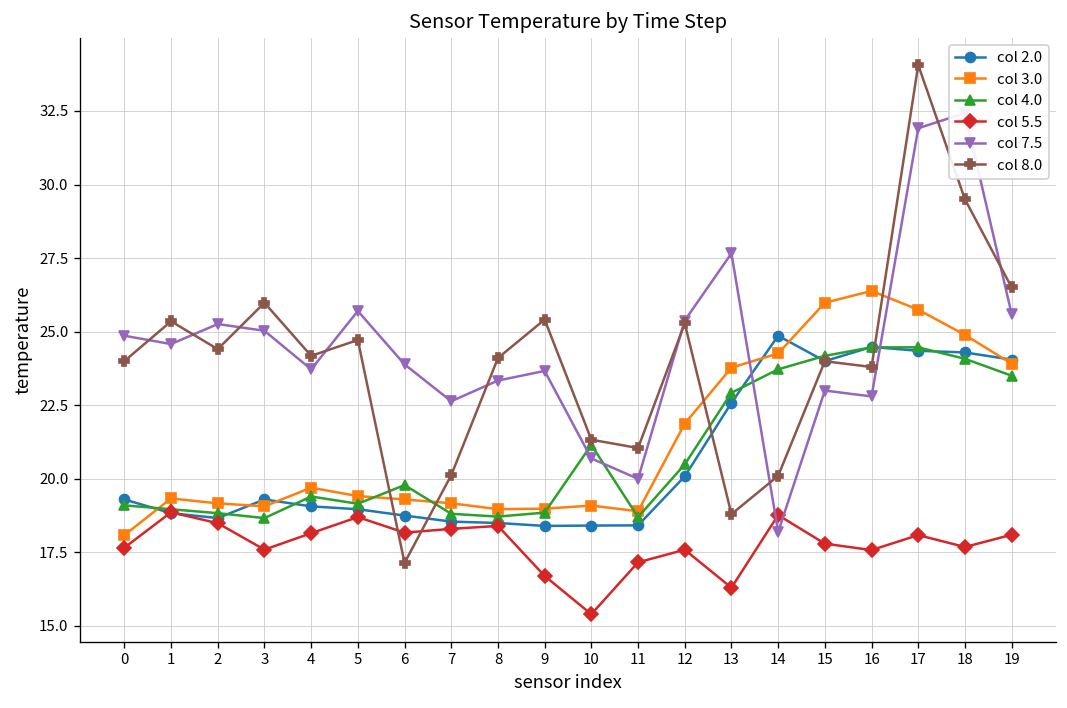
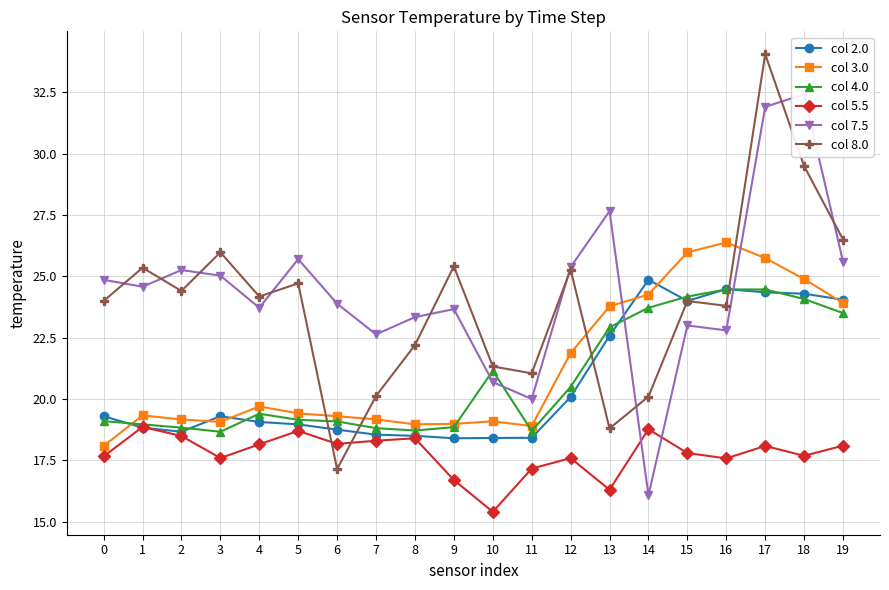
  {
    "col 2.0": {
      "0": 19.3,
      "2": 18.7,
      "3": 19.3,
      "4": 19.1,
      "5": 19.0,
      "6": 18.8,
      "7": 18.5,
      "9": 18.4,
      "10": 18.4,
      "11": 18.4,
      "12": 20.1,
      "13": 22.6,
      "14": 24.9,
      "17": 24.4,
      "18": 24.3,
      "19": 24.0
    },
    "col 3.0": {
      "0": 18.1,
      "1": 19.3,
      "2": 19.2,
      "3": 19.1,
      "4": 19.7,
      "5": 19.4,
      "6": 19.3,
      "7": 19.2,
      "8": 19.0,
      "9": 19.0,
      "10": 19.1,
      "11": 18.9,
      "12": 21.9,
      "13": 23.8,
      "14": 24.3,
      "15": 26.0,
      "16": 26.4,
      "17": 25.7,
      "18": 24.9,
      "19": 23.9
    },
    "col 4.0": {
      "0": 19.1,
      "2": 18.8,
      "3": 18.7,
      "4": 19.4,
      "5": 19.2,
-     "6": 19.8,
+     "6": 19.1,
      "7": 18.8,
      "8": 18.7,
      "9": 18.9,
      "10": 21.2,
      "11": 18.7,
      "12": 20.5,
      "13": 22.9,
      "14": 23.7,
      "15": 24.2,
      "17": 24.5,
      "18": 24.1,
      "19": 23.5
    },
    "col 5.5": {
      "0": 17.7,
      "2": 18.5,
      "3": 17.6,
      "4": 18.2,
      "5": 18.7,
      "6": 18.2,
      "7": 18.3,
      "9": 16.7,
      "10": 15.4,
      "11": 17.2,
      "12": 17.6,
      "13": 16.3,
      "14": 18.8,
      "15": 17.8,
      "16": 17.6,
      "17": 18.1,
      "18": 17.7,
      "19": 18.1
    },
    "col 7.5": {
      "0": 24.9,
      "1": 24.6,
      "2": 25.3,
      "3": 25.0,
      "4": 23.7,
      "5": 25.7,
      "6": 23.9,
      "7": 22.6,
      "8": 23.3,
      "9": 23.7,
      "10": 20.7,
      "11": 20.0,
      "13": 27.7,
-     "14": 18.2,
+     "14": 16.1,
      "15": 23.0,
      "16": 22.8,
      "17": 31.9,
      "19": 25.6
    },
    "col 8.0": {
      "0": 24.0,
      "1": 25.4,
      "2": 24.4,
      "3": 26.0,
      "4": 24.2,
      "5": 24.7,
      "6": 17.1,
      "7": 20.1,
-     "8": 24.1,
+     "8": 22.2,
      "9": 25.4,
      "10": 21.3,
      "11": 21.0,
      "13": 18.8,
      "14": 20.1,
      "16": 23.8,
      "17": 34.1,
      "18": 29.5,
      "19": 26.5
    }
  }
